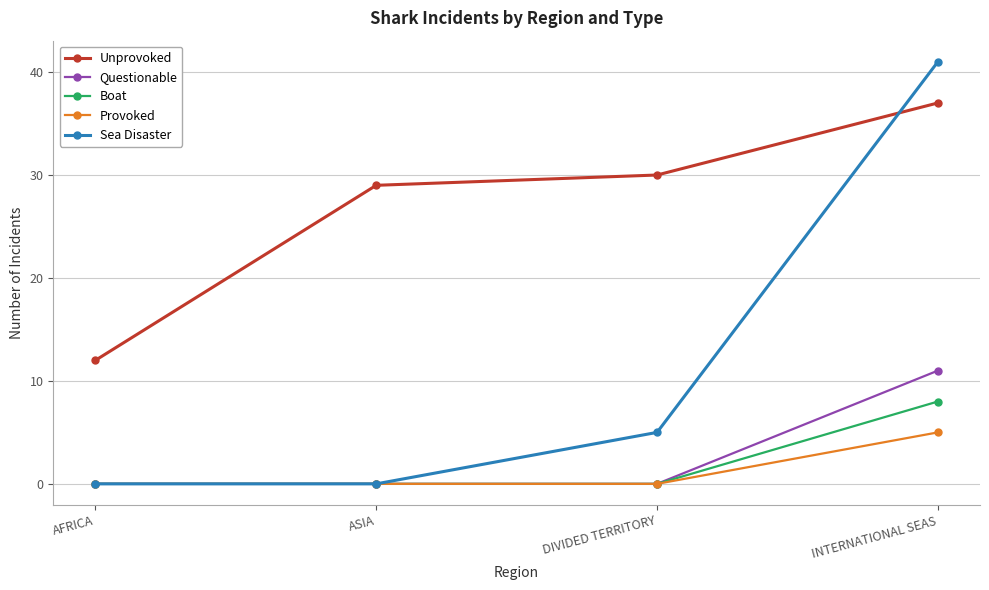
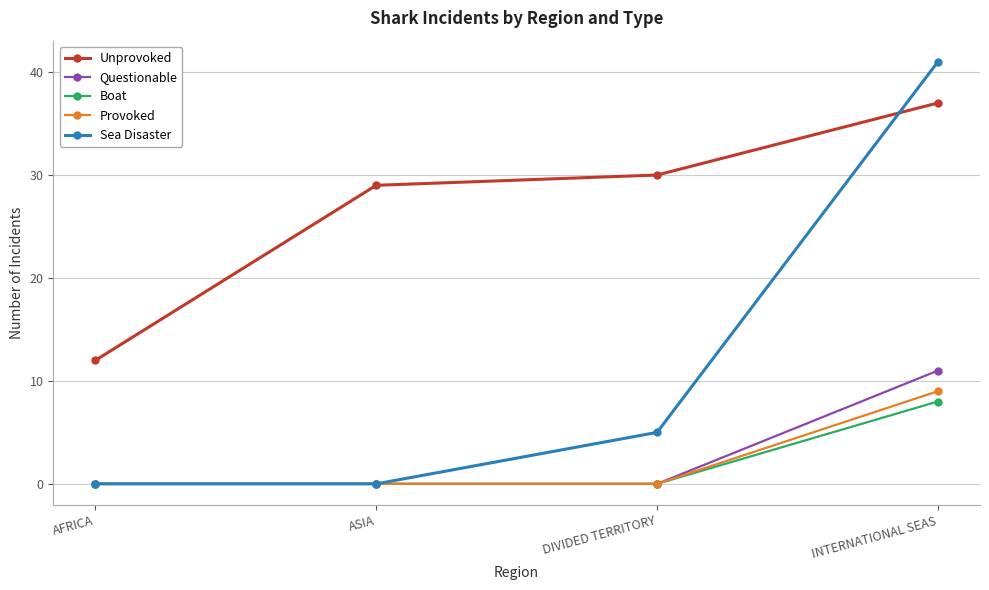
  {
    "Unprovoked": {
      "AFRICA": 12,
      "ASIA": 29,
      "DIVIDED TERRITORY": 30,
      "INTERNATIONAL SEAS": 37
    },
    "Questionable": {
      "INTERNATIONAL SEAS": 11
    },
    "Boat": {
      "INTERNATIONAL SEAS": 8
    },
    "Provoked": {
-     "INTERNATIONAL SEAS": 5
+     "INTERNATIONAL SEAS": 9
    },
    "Sea Disaster": {
      "DIVIDED TERRITORY": 5,
      "INTERNATIONAL SEAS": 41
    }
  }
